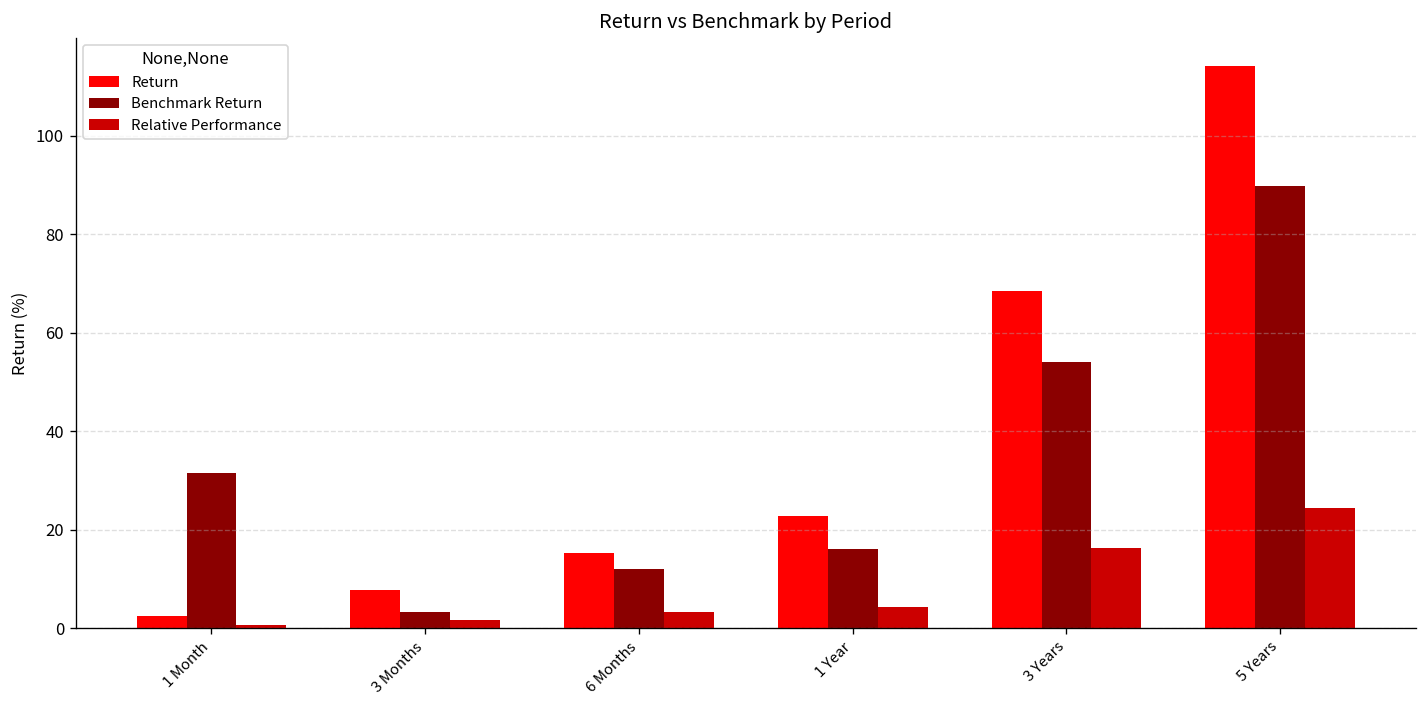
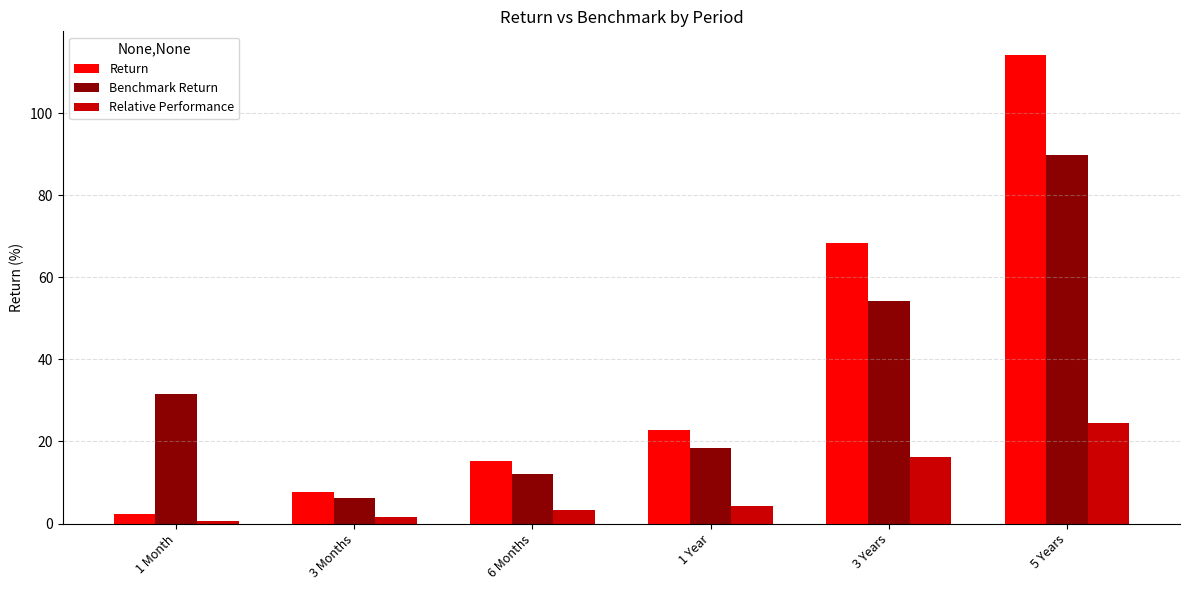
  {
    "Benchmark Return": {
      "1 Month": 32,
-     "3 Months": 3,
+     "3 Months": 6,
      "6 Months": 12,
-     "1 Year": 16,
+     "1 Year": 18,
      "3 Years": 54,
      "5 Years": 90
    }
  }
